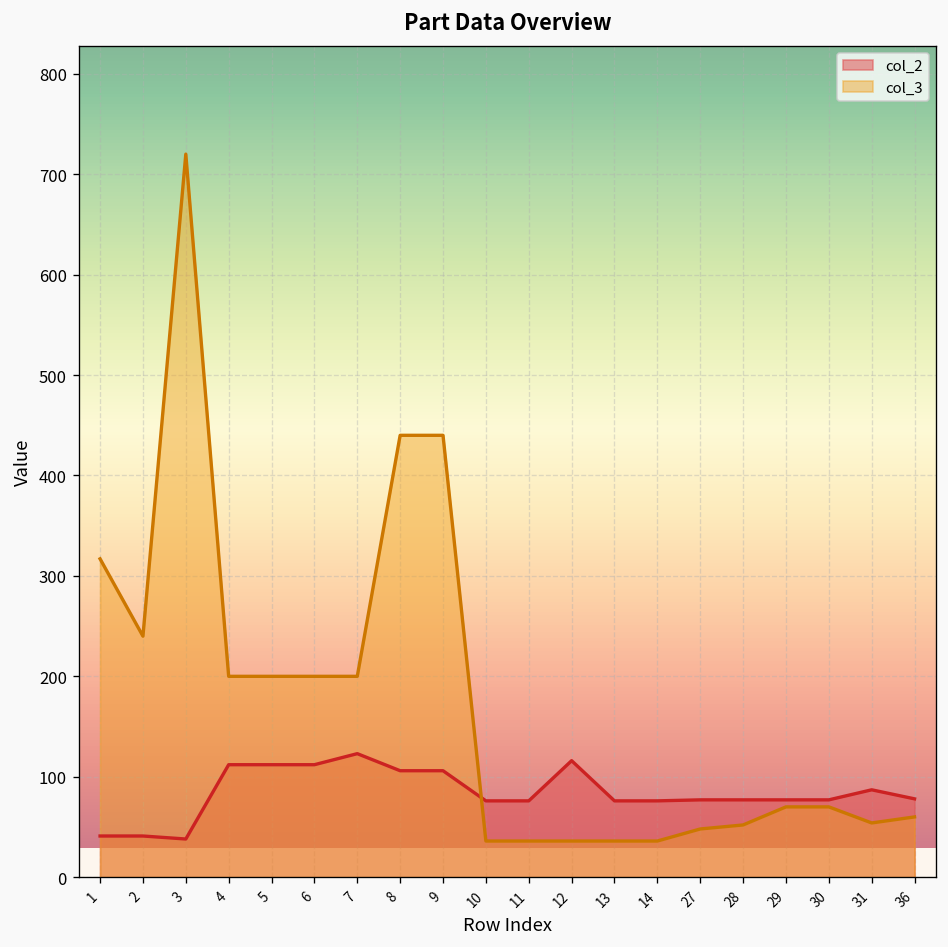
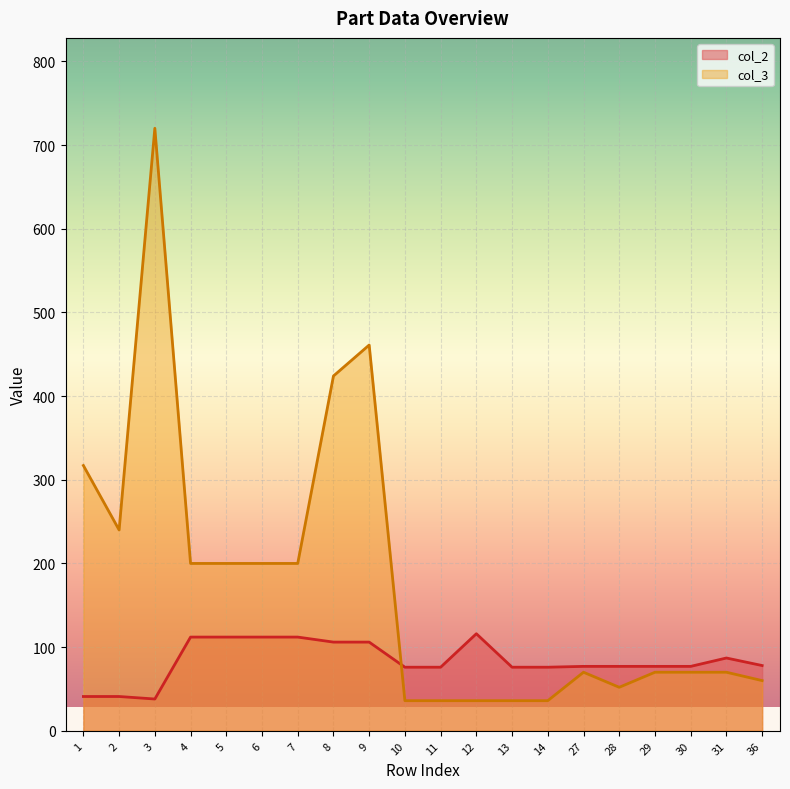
  {
    "col_2": {
      "1": 40,
      "2": 40,
      "3": 40,
      "4": 110,
      "5": 110,
      "6": 110,
-     "7": 120,
+     "7": 110,
      "8": 110,
      "9": 110,
      "10": 80,
      "11": 80,
      "12": 120,
      "13": 80,
      "14": 80,
      "27": 80,
      "28": 80,
      "29": 80,
      "30": 80,
      "31": 90,
      "36": 80
    },
    "col_3": {
      "1": 320,
      "2": 240,
      "3": 720,
      "4": 200,
      "5": 200,
      "6": 200,
      "7": 200,
-     "8": 440,
-     "9": 440,
+     "8": 420,
+     "9": 460,
      "10": 40,
      "11": 40,
      "12": 40,
      "13": 40,
      "14": 40,
-     "27": 50,
+     "27": 70,
      "28": 50,
      "29": 70,
      "30": 70,
-     "31": 50,
+     "31": 70,
      "36": 60
    }
  }
